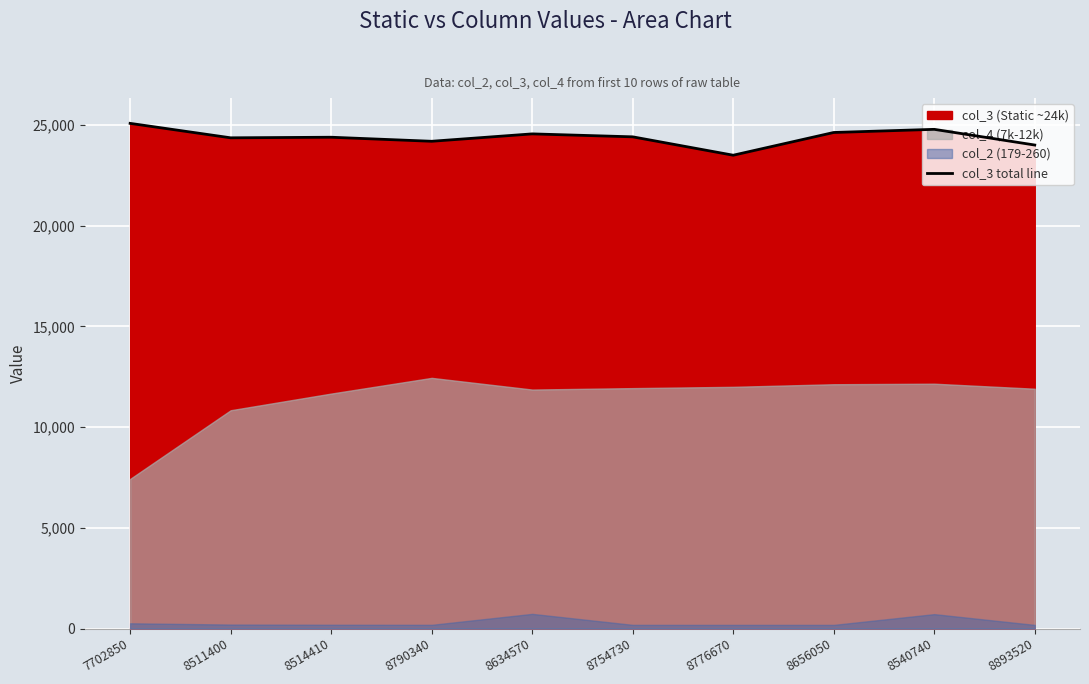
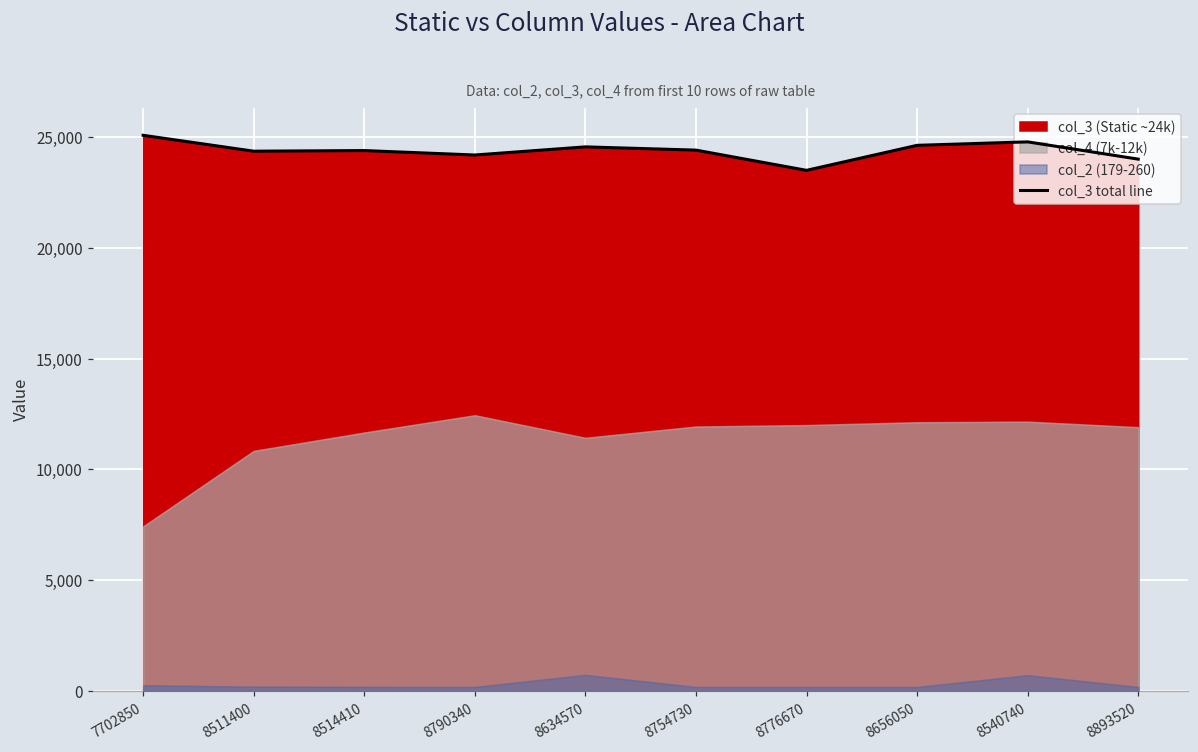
  {
    "col_3 (Static ~24k)": {
      "7702850": "25,100",
      "8511400": "24,400",
      "8514410": "24,400",
      "8790340": "24,200",
      "8634570": "24,600",
      "8754730": "24,400",
      "8776670": "23,500",
      "8656050": "24,600"
    },
    "col_4 (7k-12k)": {
      "7702850": "7,400",
      "8511400": "10,800",
      "8514410": "11,700",
      "8790340": "12,400",
-     "8634570": "11,900",
+     "8634570": "11,400",
      "8754730": "11,900",
      "8776670": "12,000",
      "8656050": "12,100",
      "8540740": "12,200",
      "8893520": "11,900"
    },
    "col_2 (179-260)": {
      "7702850": "300",
      "8511400": "200",
      "8514410": "200",
      "8790340": "200",
      "8634570": "700",
      "8754730": "200",
      "8776670": "200",
      "8656050": "200",
      "8540740": "700",
      "8893520": "200"
    }
  }
